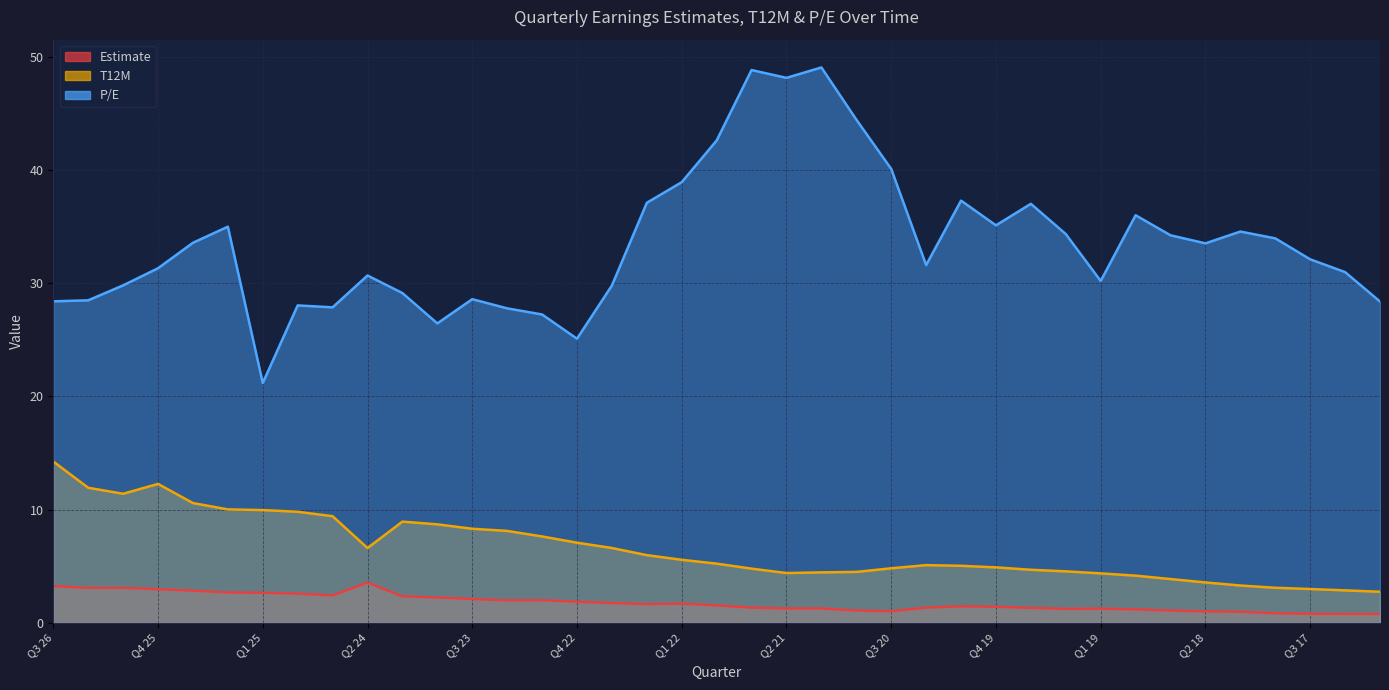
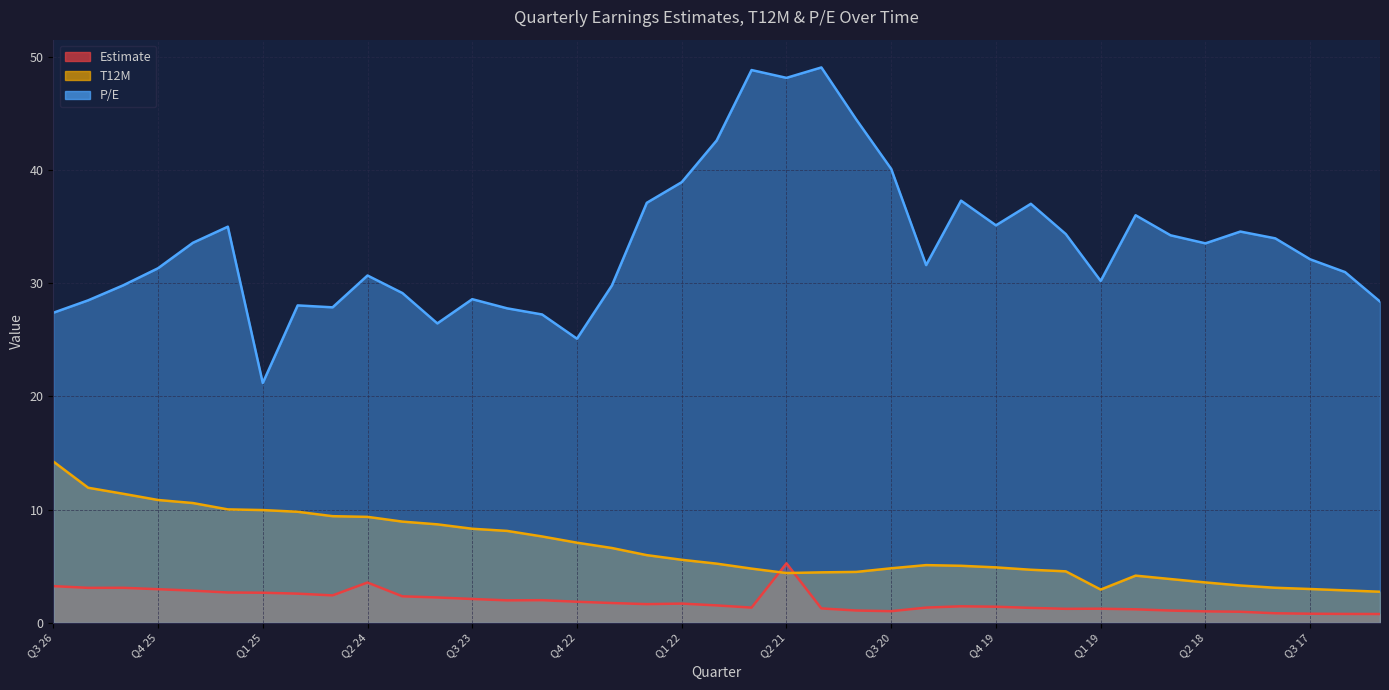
  {
    "Estimate": {
      "Q3 26": 3.2,
      "Q4 25": 3.0,
      "Q1 25": 2.7,
      "Q2 24": 3.6,
      "Q3 23": 2.1,
      "Q4 22": 1.9,
      "Q1 22": 1.7,
-     "Q2 21": 1.3,
+     "Q2 21": 5.3,
      "Q3 20": 1.0,
      "Q4 19": 1.4,
      "Q1 19": 1.3,
      "Q2 18": 1.0,
      "Q3 17": 0.8
    },
    "T12M": {
      "Q3 26": 14.3,
-     "Q4 25": 12.3,
+     "Q4 25": 10.9,
      "Q1 25": 10.0,
-     "Q2 24": 6.6,
+     "Q2 24": 9.4,
      "Q3 23": 8.3,
      "Q4 22": 7.1,
      "Q1 22": 5.6,
      "Q2 21": 4.4,
      "Q3 20": 4.8,
      "Q4 19": 4.9,
-     "Q1 19": 4.4,
+     "Q1 19": 2.9,
      "Q2 18": 3.6,
      "Q3 17": 3.0
    },
    "P/E": {
-     "Q3 26": 28.4,
+     "Q3 26": 27.4,
      "Q4 25": 31.3,
      "Q1 25": 21.2,
      "Q2 24": 30.7,
      "Q3 23": 28.6,
      "Q4 22": 25.1,
      "Q1 22": 38.9,
      "Q2 21": 48.1,
      "Q3 20": 40.1,
      "Q4 19": 35.1,
      "Q1 19": 30.2,
      "Q2 18": 33.5,
      "Q3 17": 32.1
    }
  }
